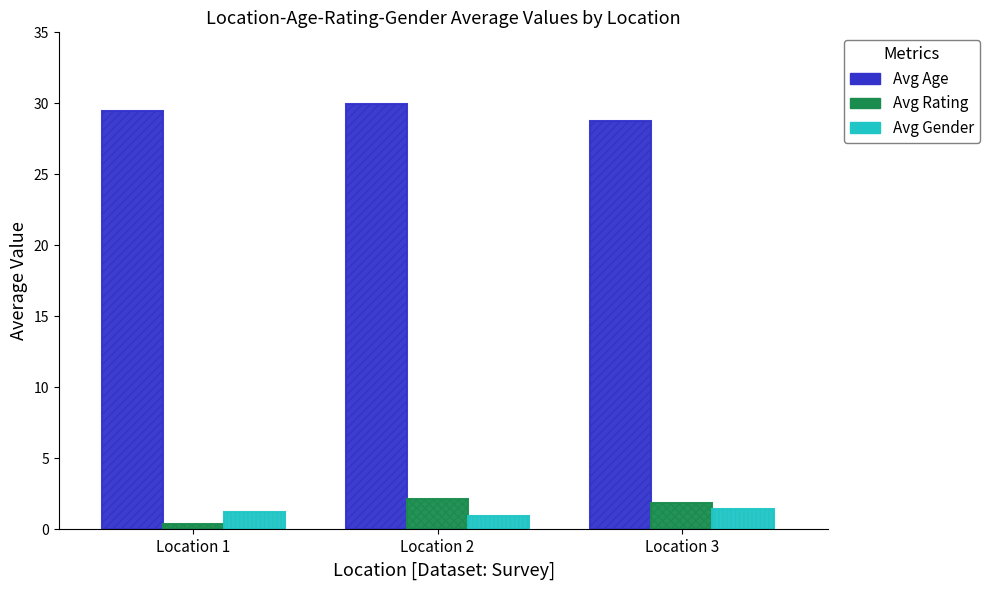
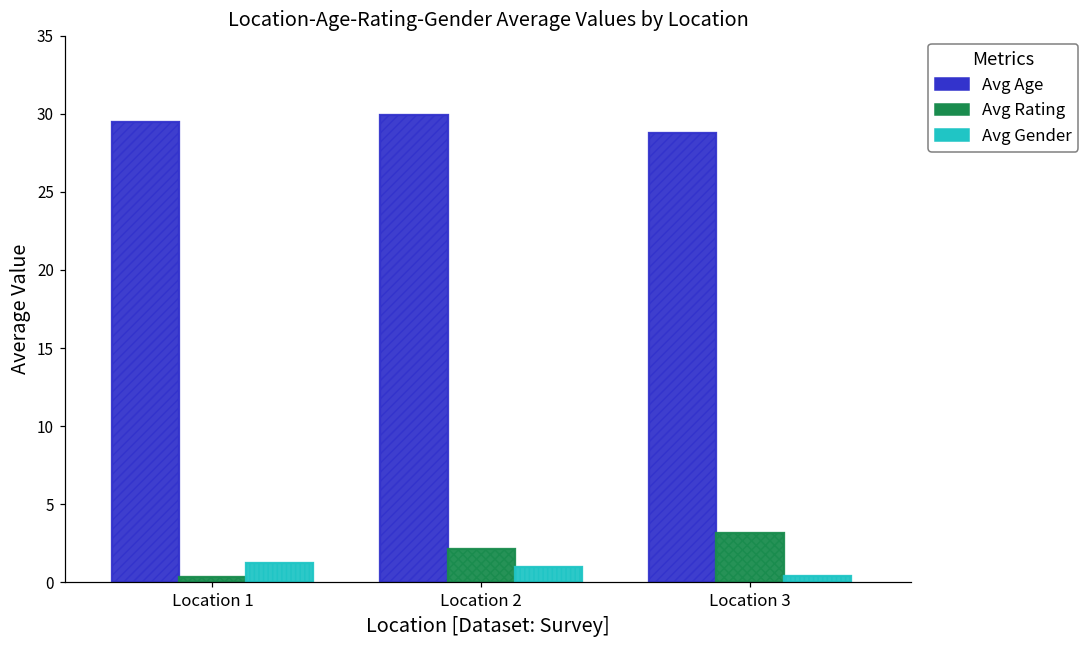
  {
    "Avg Age": {
      "Location 1": 29.5,
      "Location 2": 29.9,
      "Location 3": 28.8
    },
    "Avg Rating": {
      "Location 1": 0.4,
      "Location 2": 2.1,
-     "Location 3": 1.9
+     "Location 3": 3.1
    },
    "Avg Gender": {
      "Location 1": 1.2,
      "Location 2": 1.0,
-     "Location 3": 1.5
+     "Location 3": 0.4
    }
  }
